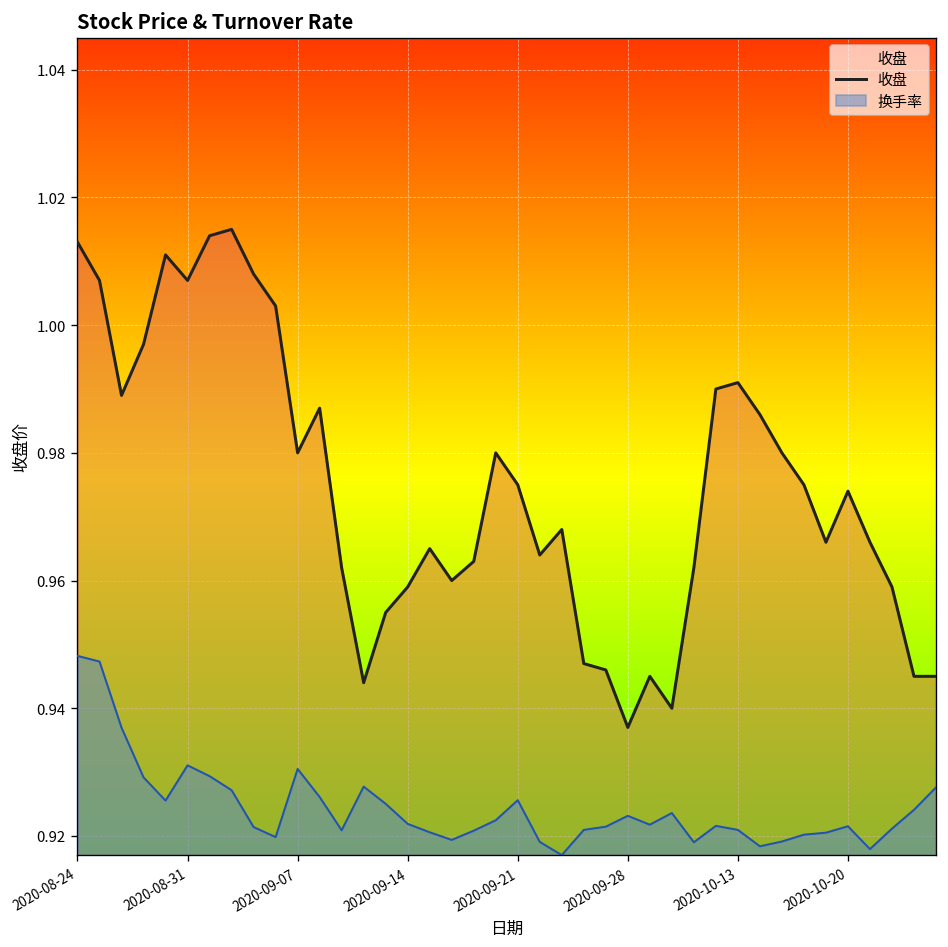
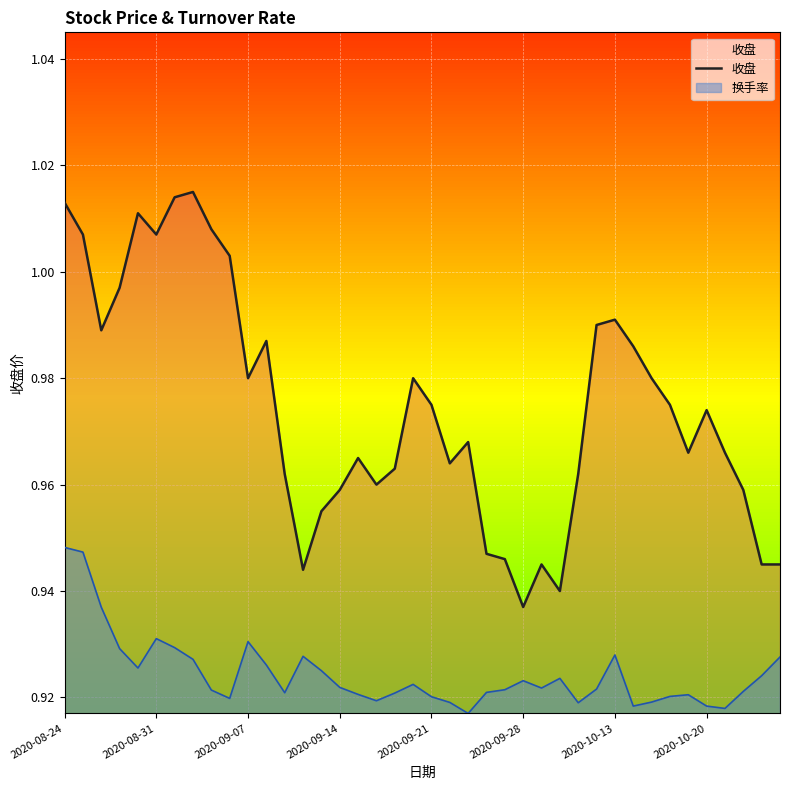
  {
    "换手率": {
      "2020-08-24": 0.948,
      "2020-08-31": 0.931,
      "2020-09-07": 0.930,
      "2020-09-14": 0.922,
-     "2020-09-21": 0.926,
+     "2020-09-21": 0.920,
      "2020-09-28": 0.923,
-     "2020-10-13": 0.921,
-     "2020-10-20": 0.922
+     "2020-10-13": 0.928,
+     "2020-10-20": 0.918
    }
  }
